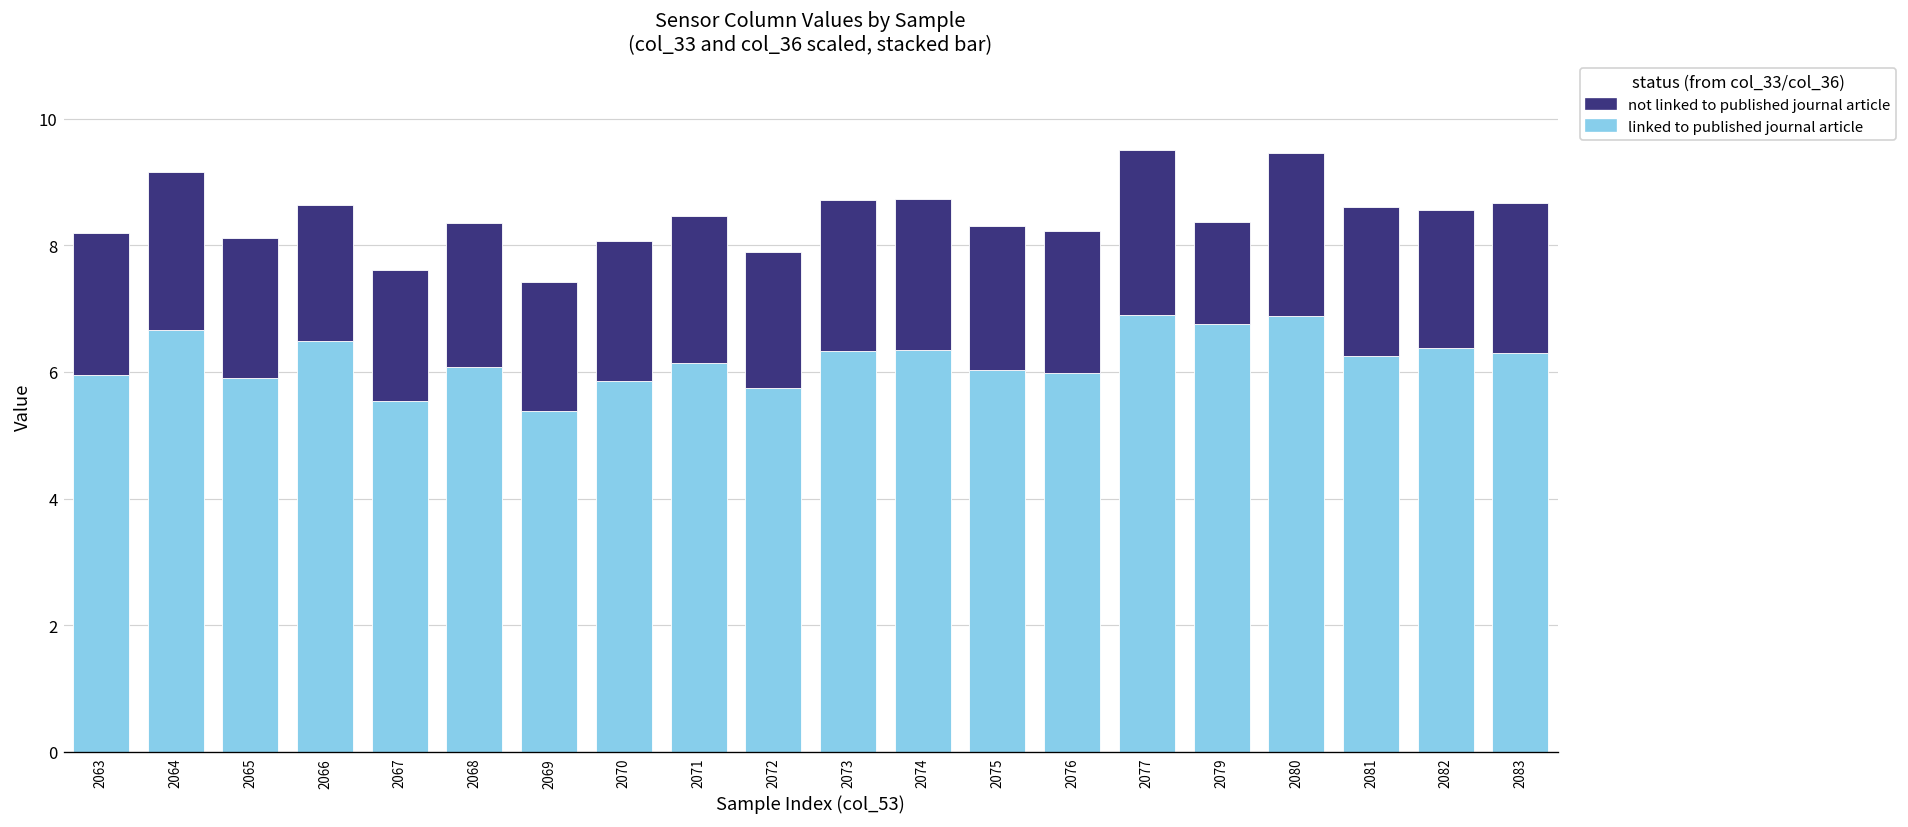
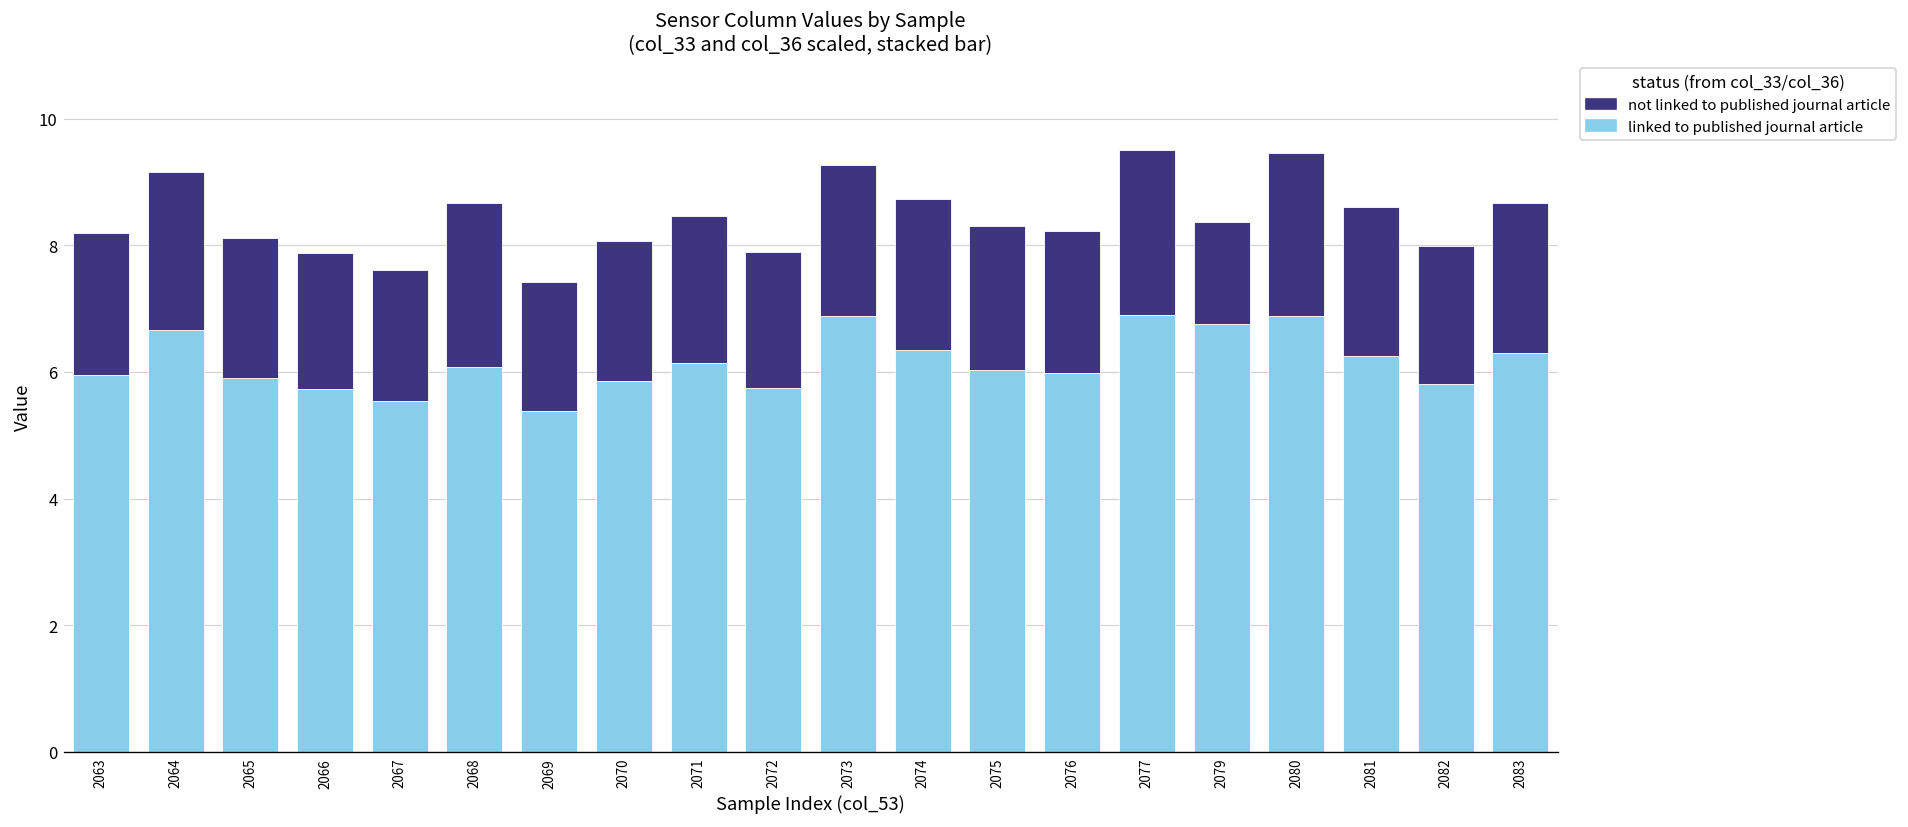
  {
    "linked to published journal article": {
      "2063": 6.0,
      "2064": 6.7,
      "2065": 5.9,
-     "2066": 6.5,
+     "2066": 5.7,
      "2067": 5.5,
      "2068": 6.1,
      "2069": 5.4,
      "2070": 5.9,
      "2071": 6.1,
      "2072": 5.7,
-     "2073": 6.3,
+     "2073": 6.9,
      "2074": 6.4,
      "2075": 6.0,
      "2076": 6.0,
      "2077": 6.9,
      "2079": 6.8,
      "2080": 6.9,
      "2081": 6.3,
-     "2082": 6.4,
+     "2082": 5.8,
      "2083": 6.3
    },
    "not linked to published journal article": {
      "2063": 2.2,
      "2064": 2.5,
      "2065": 2.2,
      "2066": 2.2,
      "2067": 2.1,
-     "2068": 2.3,
+     "2068": 2.6,
      "2069": 2.0,
      "2070": 2.2,
      "2071": 2.3,
      "2072": 2.2,
      "2073": 2.4,
      "2074": 2.4,
      "2075": 2.3,
      "2076": 2.2,
      "2077": 2.6,
      "2079": 1.6,
      "2080": 2.6,
      "2081": 2.3,
      "2082": 2.2,
      "2083": 2.4
    }
  }
